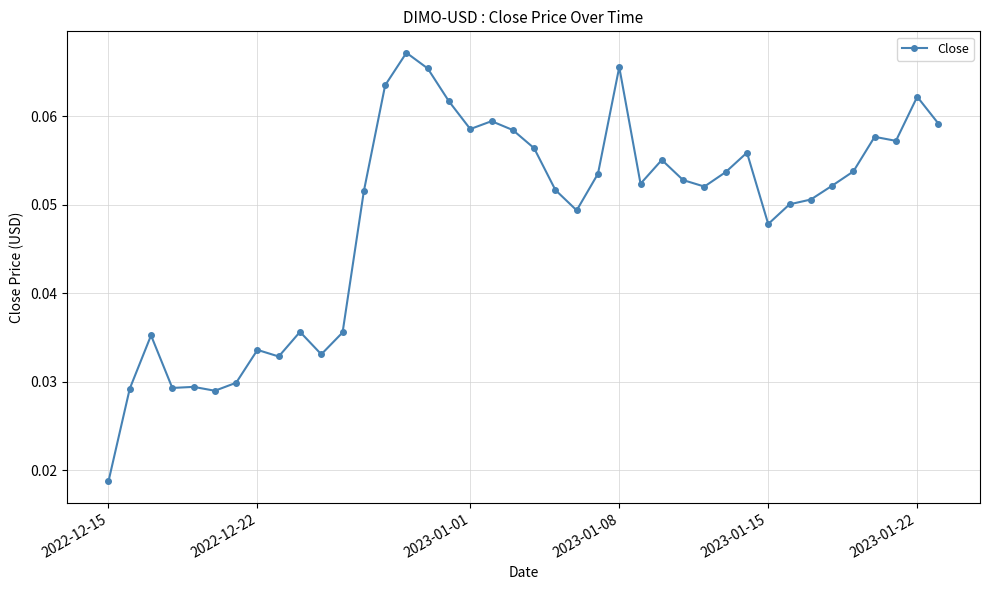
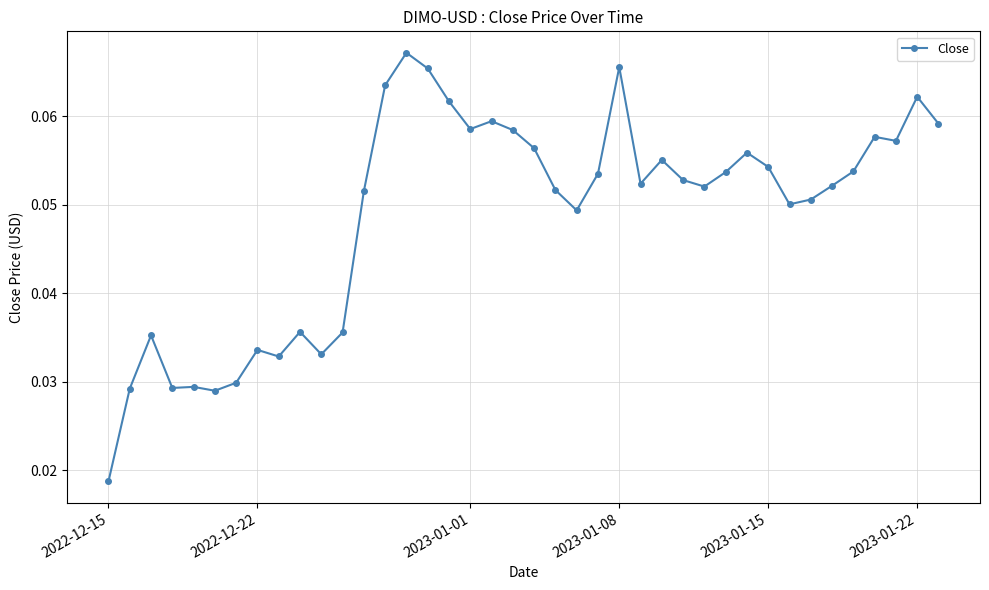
  {
    "2022-12-15": 0.019,
    "2022-12-22": 0.034,
    "2023-01-01": 0.059,
    "2023-01-08": 0.066,
-   "2023-01-15": 0.048,
+   "2023-01-15": 0.054,
    "2023-01-22": 0.062
  }
